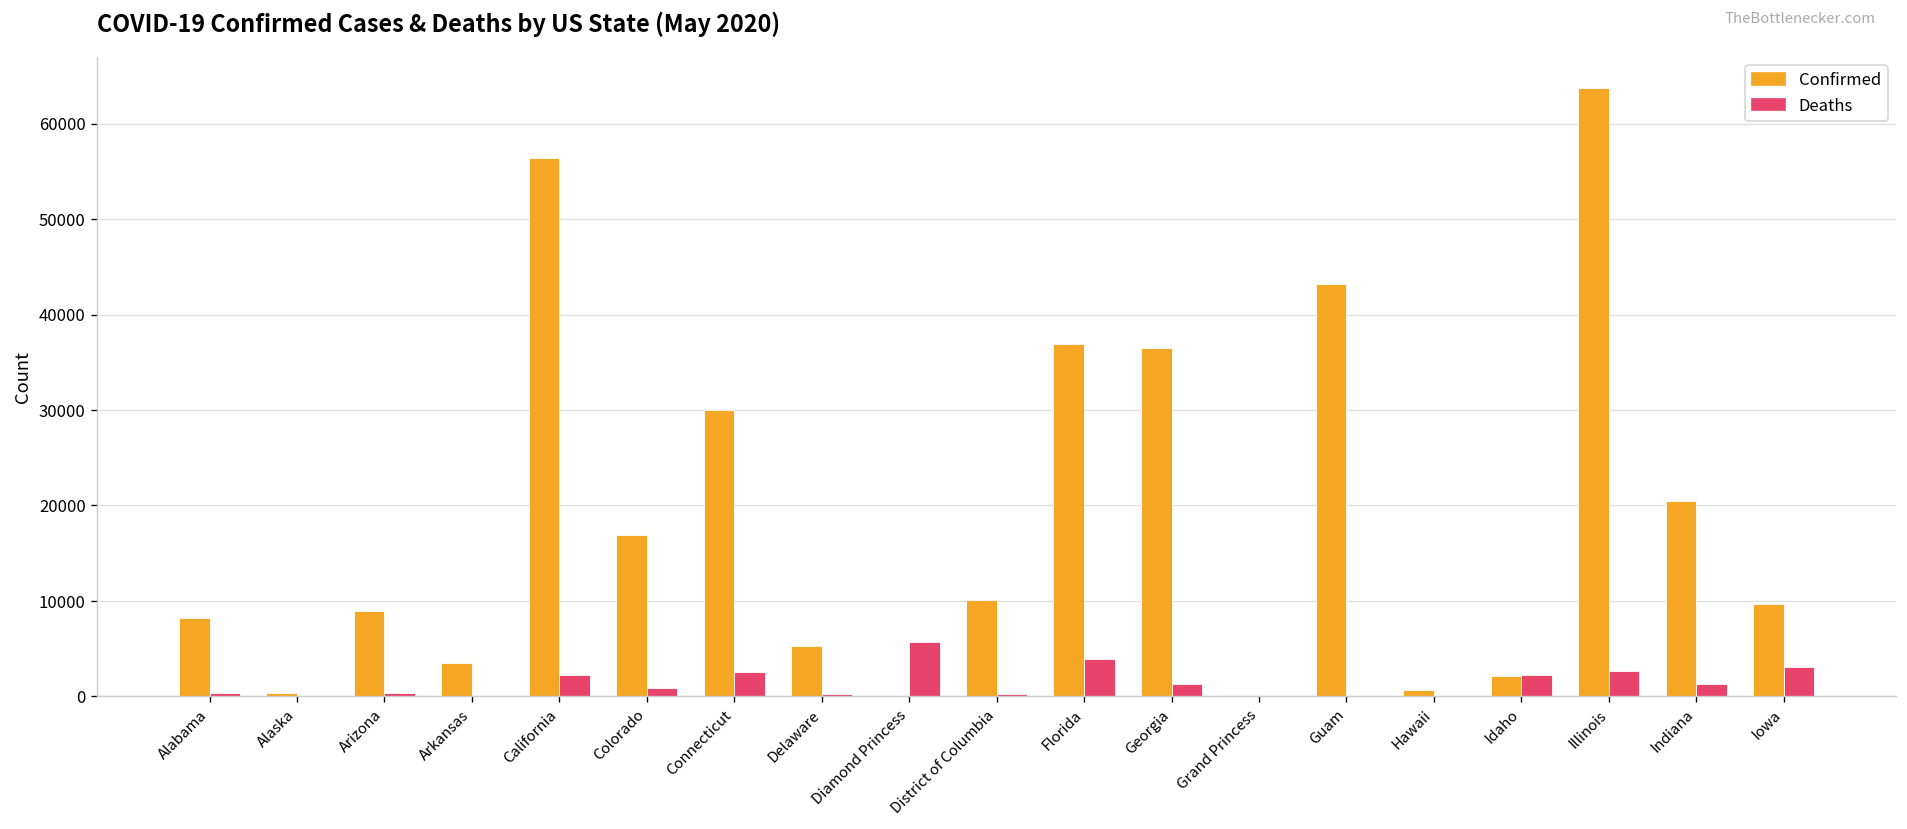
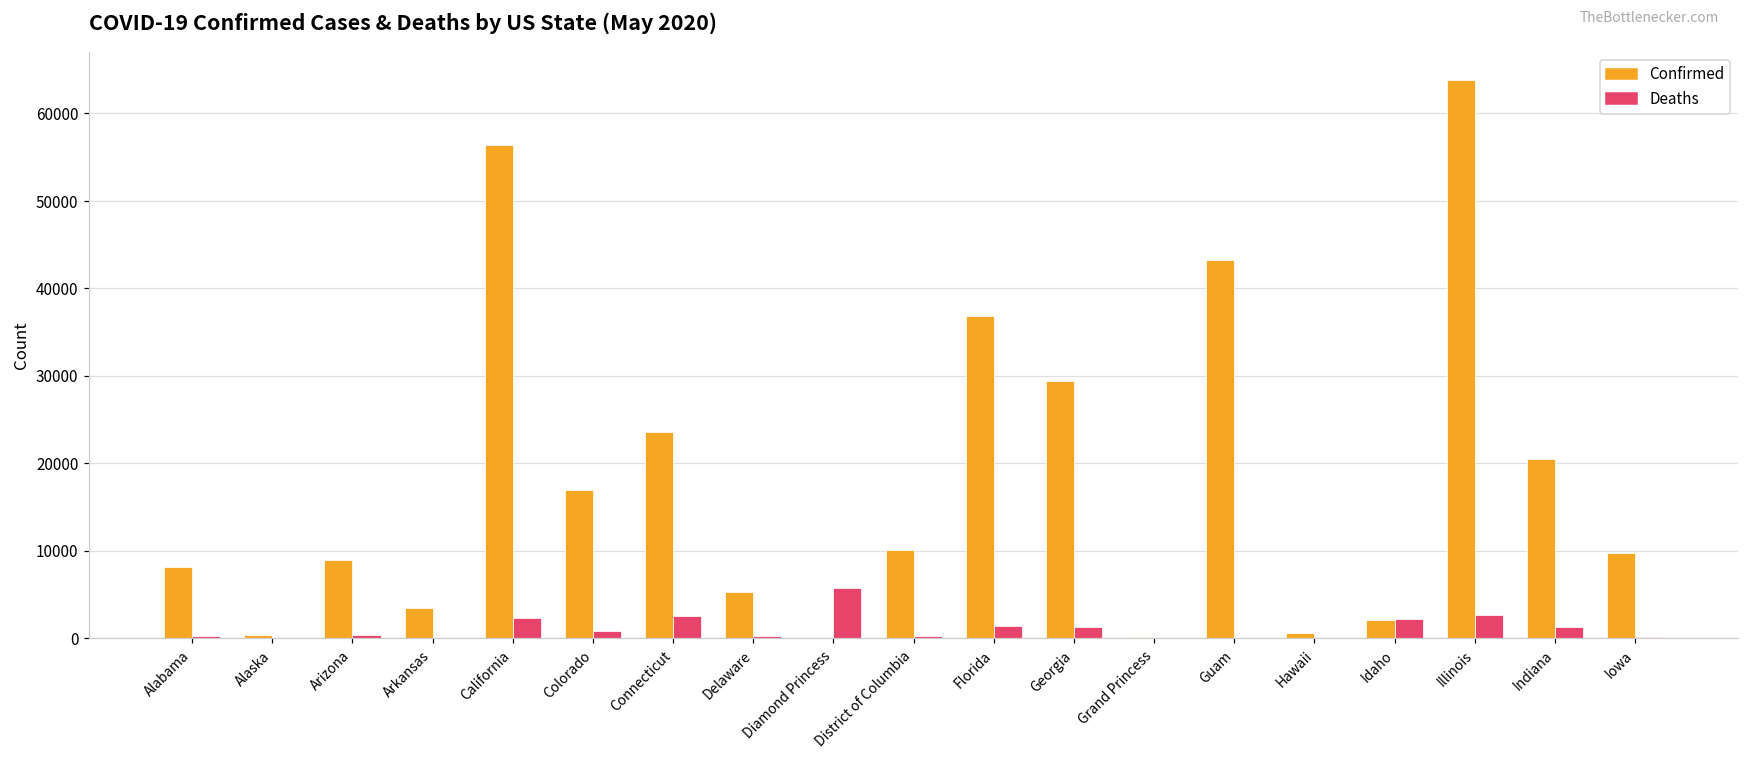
  {
    "Confirmed": {
      "Alabama": 8000,
      "Alaska": 0,
      "Arizona": 9000,
      "Arkansas": 3000,
      "California": 56000,
      "Colorado": 17000,
-     "Connecticut": 30000,
+     "Connecticut": 24000,
      "Delaware": 5000,
      "District of Columbia": 10000,
      "Florida": 37000,
-     "Georgia": 36000,
+     "Georgia": 29000,
      "Guam": 43000,
      "Hawaii": 1000,
      "Idaho": 2000,
      "Illinois": 64000,
      "Indiana": 21000,
      "Iowa": 10000
    },
    "Deaths": {
      "Arizona": 0,
      "California": 2000,
      "Colorado": 1000,
      "Connecticut": 3000,
      "Diamond Princess": 6000,
-     "Florida": 4000,
+     "Florida": 1000,
      "Georgia": 1000,
      "Idaho": 2000,
      "Illinois": 3000,
      "Indiana": 1000,
-     "Iowa": 3000
+     "Iowa": 0
    }
  }
